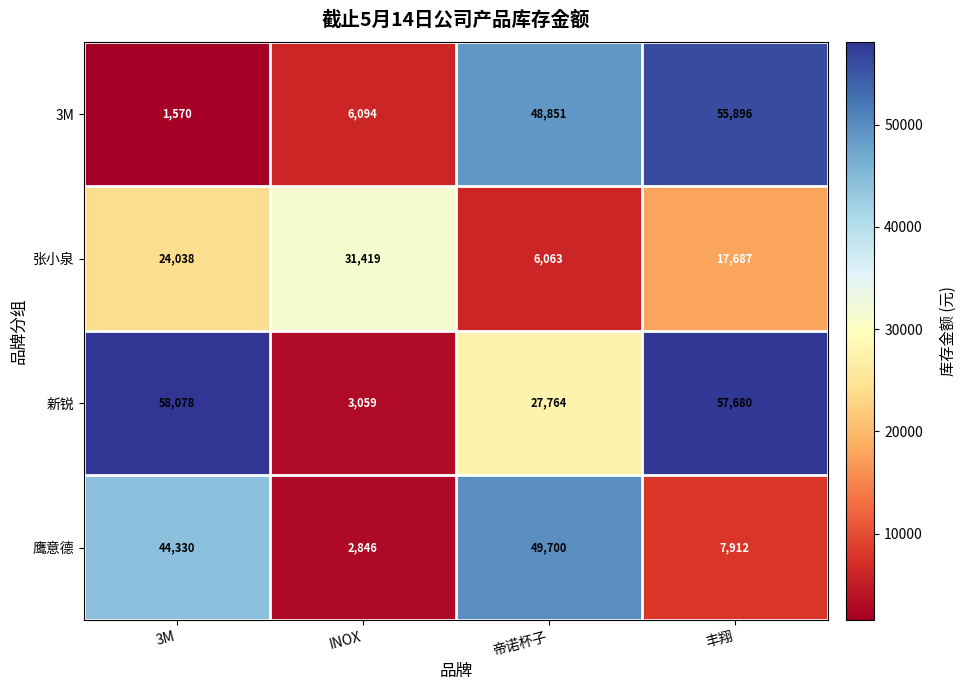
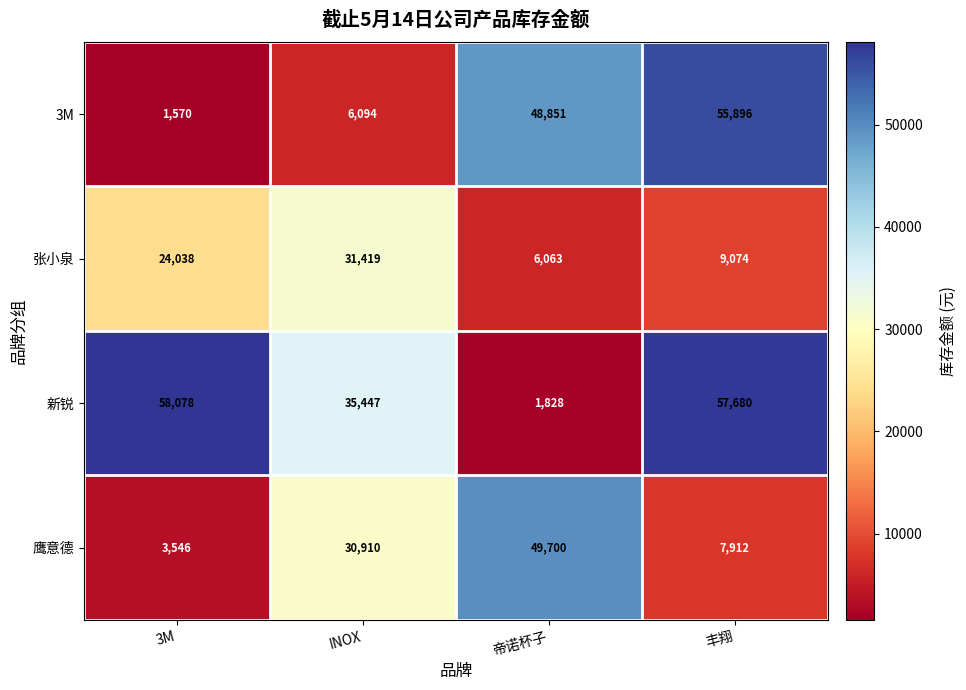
  {
    "3M": {
      "3M": "1,570",
      "INOX": "6,094",
      "帝诺杯子": "48,851",
      "丰翔": "55,896"
    },
    "张小泉": {
      "3M": "24,038",
      "INOX": "31,419",
      "帝诺杯子": "6,063",
-     "丰翔": "17,687"
+     "丰翔": "9,074"
    },
    "新锐": {
      "3M": "58,078",
-     "INOX": "3,059",
-     "帝诺杯子": "27,764",
+     "INOX": "35,447",
+     "帝诺杯子": "1,828",
      "丰翔": "57,680"
    },
    "鹰意德": {
-     "3M": "44,330",
-     "INOX": "2,846",
+     "3M": "3,546",
+     "INOX": "30,910",
      "帝诺杯子": "49,700",
      "丰翔": "7,912"
    }
  }
